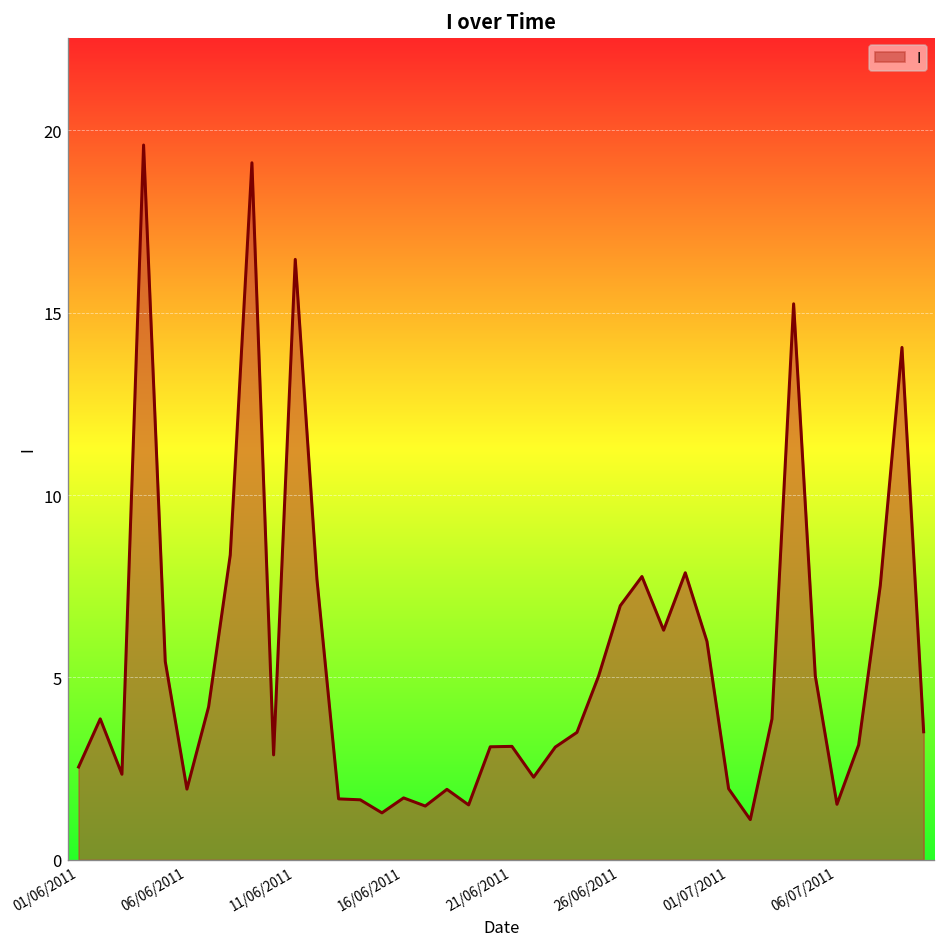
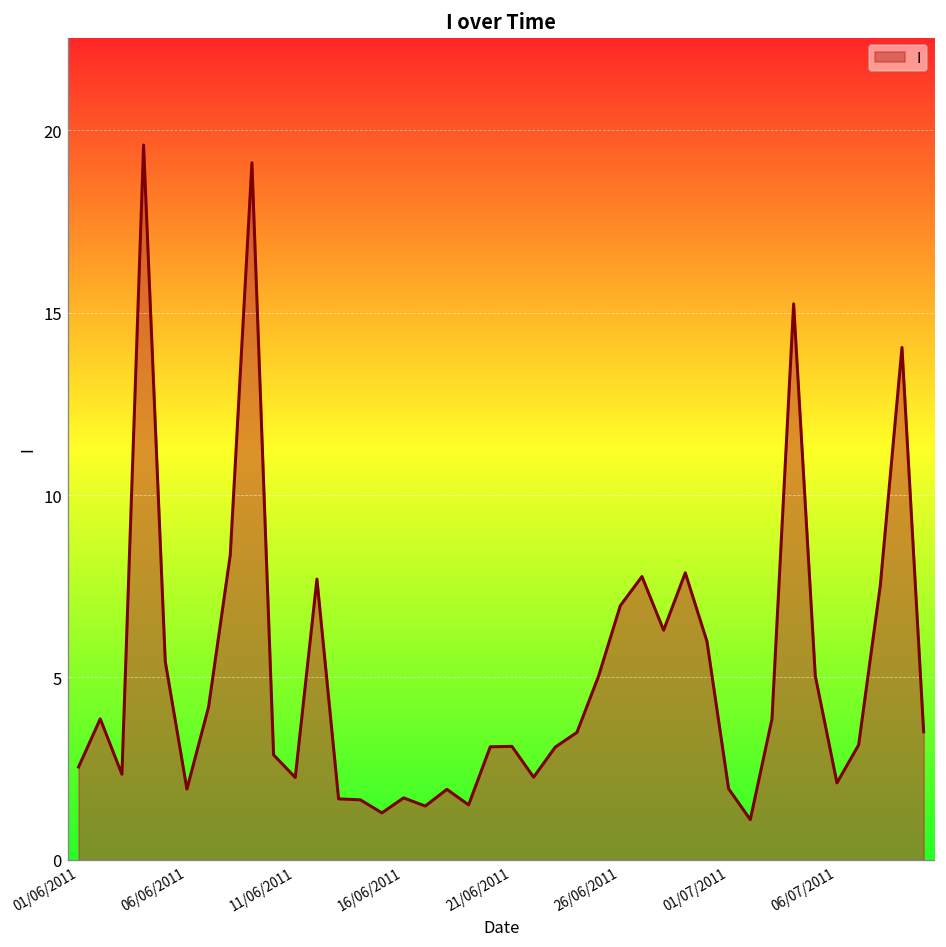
  {
    "01/06/2011": 2.5,
    "06/06/2011": 1.9,
-   "11/06/2011": 16.5,
+   "11/06/2011": 2.3,
    "16/06/2011": 1.7,
    "21/06/2011": 3.1,
    "26/06/2011": 7.0,
    "01/07/2011": 1.9,
-   "06/07/2011": 1.5
+   "06/07/2011": 2.1
  }
